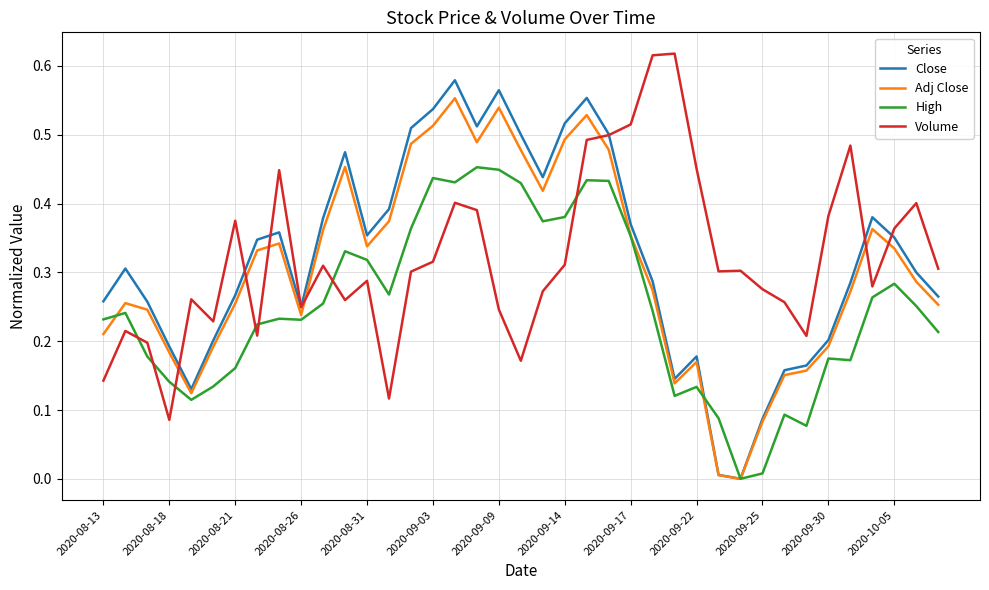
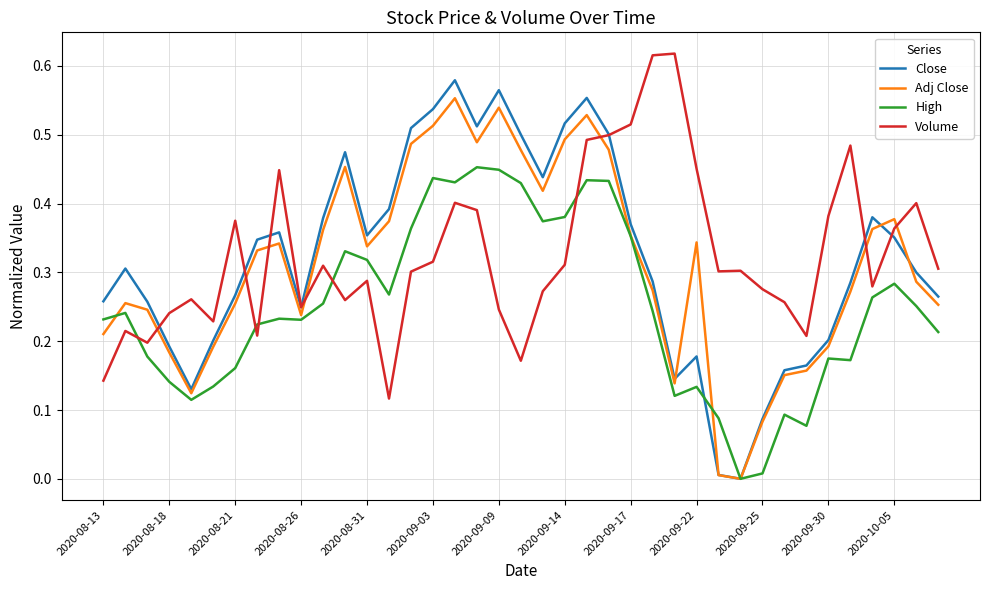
  {
    "Close": {
      "2020-08-13": 0.26,
      "2020-08-18": 0.19,
      "2020-08-21": 0.27,
      "2020-08-31": 0.35,
      "2020-09-03": 0.54,
      "2020-09-09": 0.56,
      "2020-09-14": 0.52,
      "2020-09-17": 0.37,
      "2020-09-22": 0.18,
      "2020-09-25": 0.09,
      "2020-09-30": 0.20,
      "2020-10-05": 0.35
    },
    "Adj Close": {
      "2020-08-13": 0.21,
      "2020-08-18": 0.18,
      "2020-08-21": 0.25,
      "2020-08-26": 0.24,
      "2020-08-31": 0.34,
      "2020-09-03": 0.51,
      "2020-09-09": 0.54,
      "2020-09-14": 0.49,
-     "2020-09-22": 0.17,
+     "2020-09-22": 0.34,
      "2020-09-25": 0.08,
      "2020-09-30": 0.19,
-     "2020-10-05": 0.33
+     "2020-10-05": 0.38
    },
    "High": {
      "2020-08-13": 0.23,
      "2020-08-18": 0.14,
      "2020-08-21": 0.16,
      "2020-08-26": 0.23,
      "2020-08-31": 0.32,
      "2020-09-03": 0.44,
      "2020-09-09": 0.45,
      "2020-09-14": 0.38,
      "2020-09-22": 0.13,
      "2020-09-25": 0.01,
      "2020-09-30": 0.17,
      "2020-10-05": 0.28
    },
    "Volume": {
      "2020-08-13": 0.14,
-     "2020-08-18": 0.09,
+     "2020-08-18": 0.24,
      "2020-08-21": 0.38,
      "2020-08-31": 0.29,
      "2020-09-03": 0.32,
      "2020-09-09": 0.25,
      "2020-09-14": 0.31,
      "2020-09-17": 0.51,
      "2020-09-22": 0.45,
      "2020-09-25": 0.28,
      "2020-09-30": 0.38,
      "2020-10-05": 0.36
    }
  }
